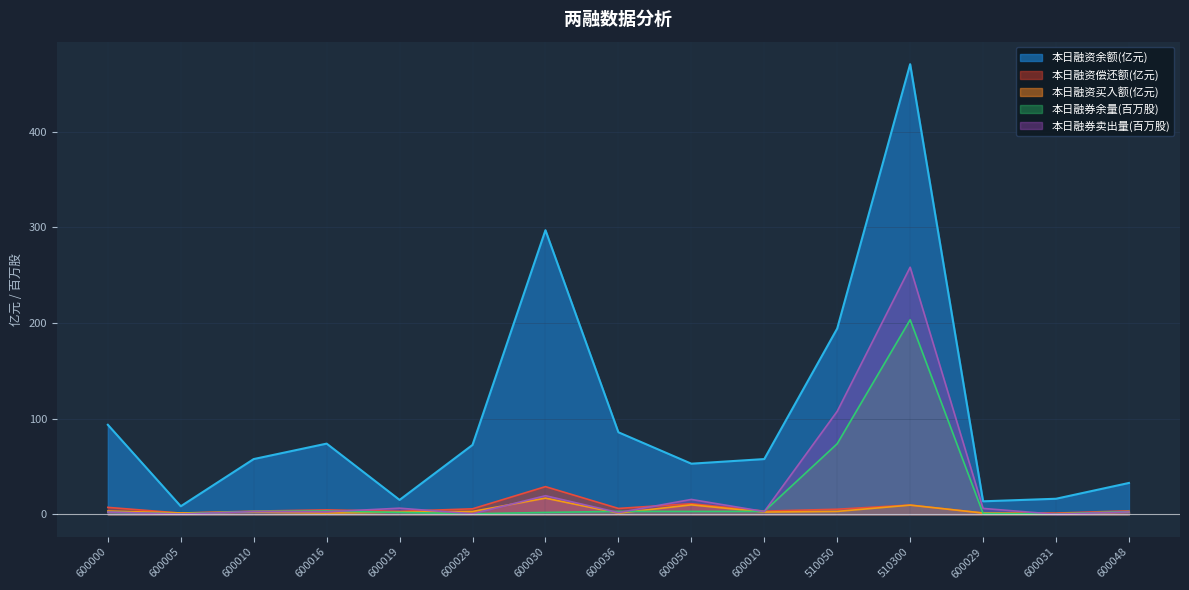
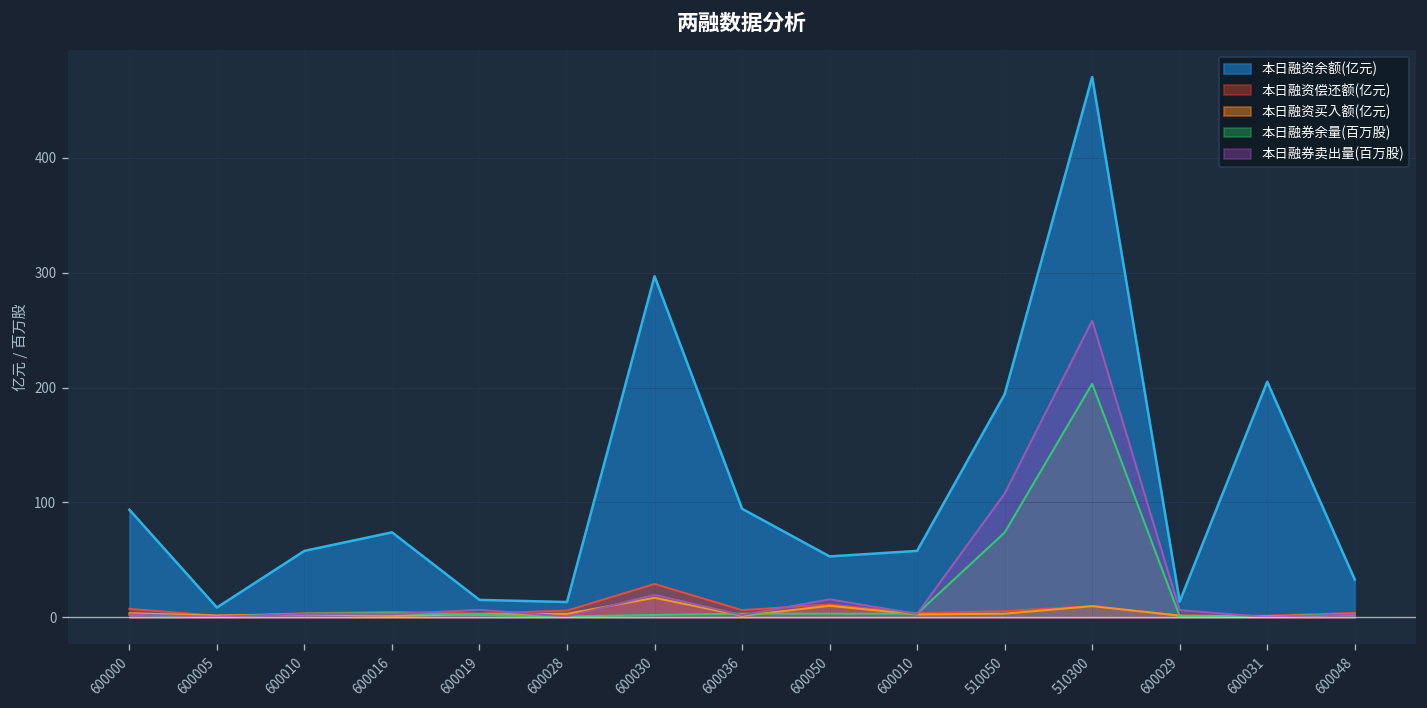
  {
    "本日融资余额(亿元)": {
      "600000": 90,
      "600005": 10,
      "600016": 70,
      "600019": 20,
-     "600028": 70,
+     "600028": 10,
      "600030": 300,
-     "600036": 86,
+     "600036": 94,
      "600050": 50,
      "510050": 190,
      "510300": 470,
      "600029": 10,
-     "600031": 20,
+     "600031": 210,
      "600048": 30
    },
    "本日融资偿还额(亿元)": {
      "600000": 10,
      "600028": 10,
      "600030": 30,
      "600036": 10
    },
    "本日融券余量(百万股)": {
      "600030": 0,
      "600050": 0,
      "510050": 70,
      "510300": 200
    },
    "本日融券卖出量(百万股)": {
      "600019": 10,
      "600050": 20,
      "510050": 110,
      "510300": 260,
      "600029": 10
    }
  }
